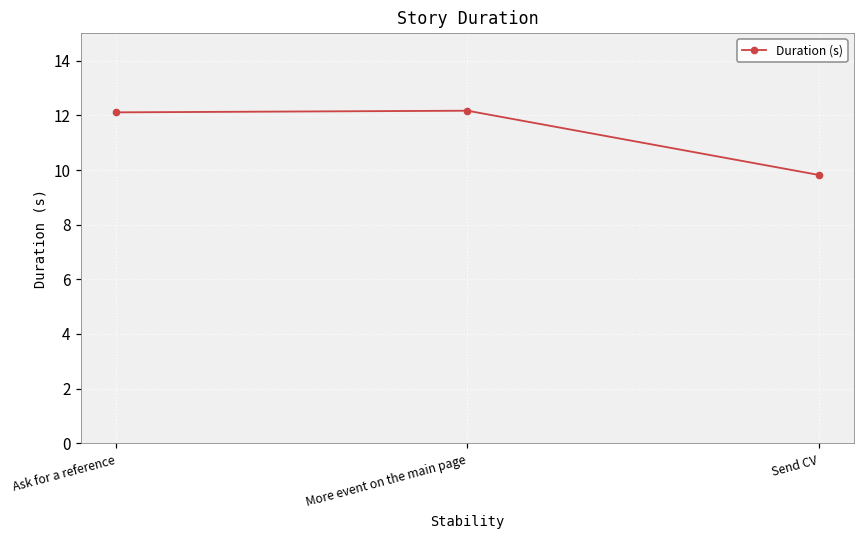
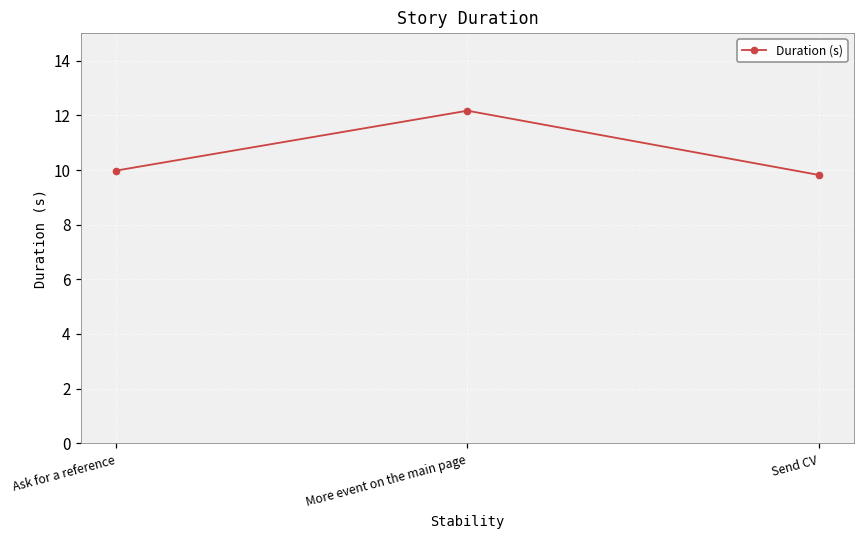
  {
-   "Ask for a reference": 12.1,
+   "Ask for a reference": 10.0,
    "More event on the main page": 12.2,
    "Send CV": 9.8
  }
